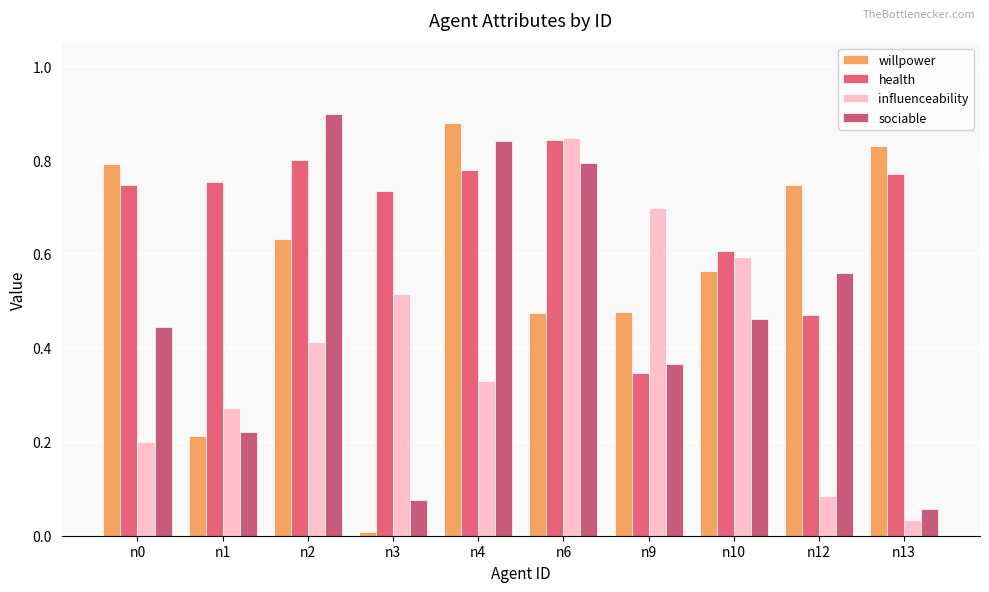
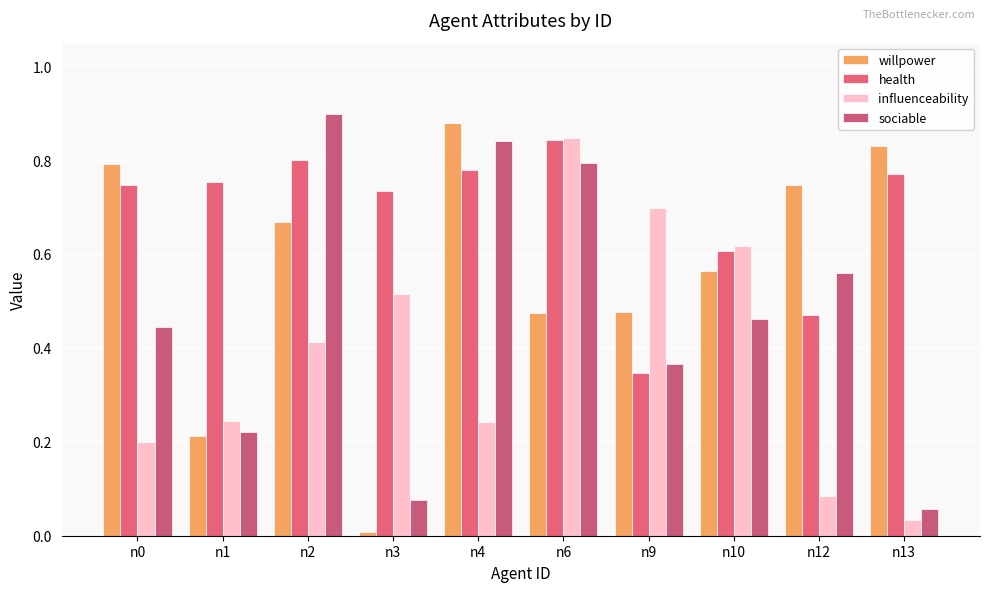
  {
    "willpower": {
      "n0": 0.79,
      "n1": 0.21,
-     "n2": 0.63,
+     "n2": 0.67,
      "n3": 0.01,
      "n4": 0.88,
      "n6": 0.47,
      "n9": 0.48,
      "n10": 0.56,
      "n12": 0.75,
      "n13": 0.83
    },
    "influenceability": {
      "n0": 0.20,
-     "n1": 0.27,
+     "n1": 0.24,
      "n2": 0.41,
      "n3": 0.51,
-     "n4": 0.33,
+     "n4": 0.24,
      "n6": 0.85,
      "n9": 0.70,
-     "n10": 0.59,
+     "n10": 0.62,
      "n12": 0.08,
      "n13": 0.03
    }
  }
